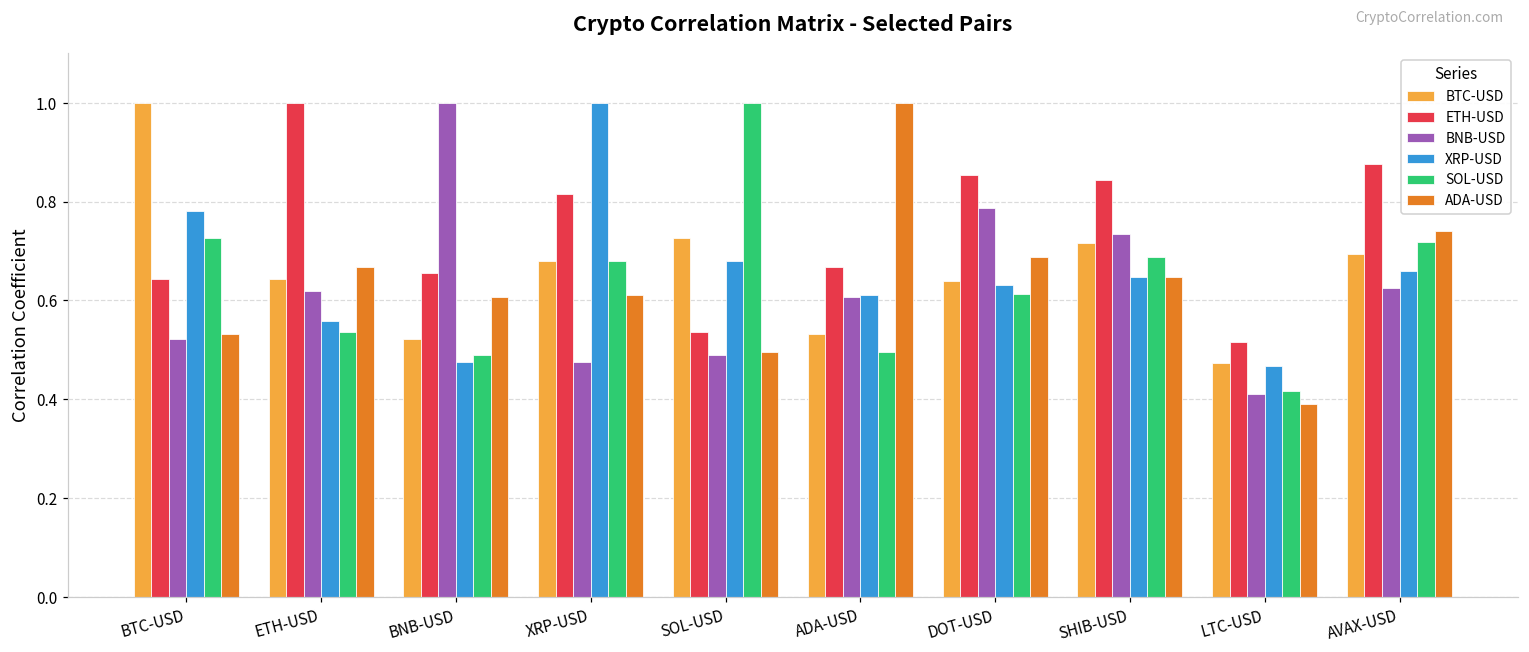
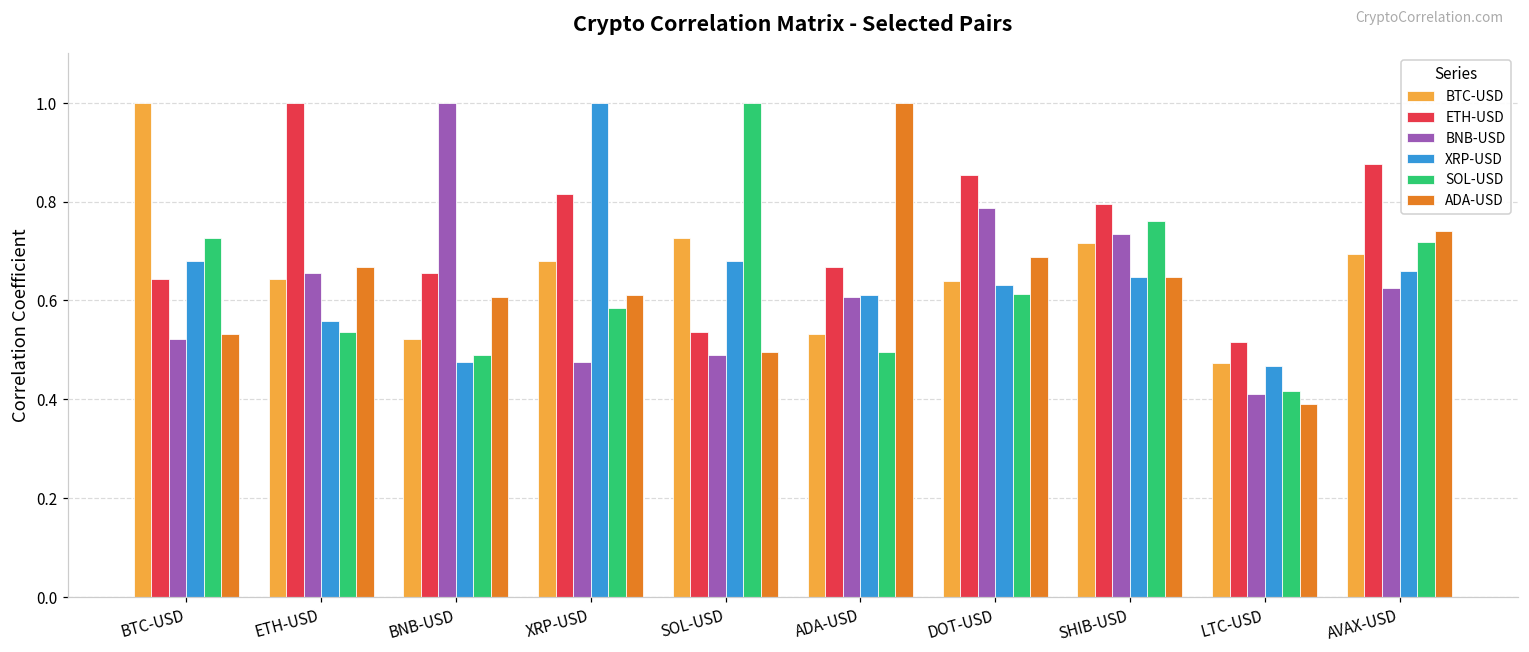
  {
    "ETH-USD": {
      "BTC-USD": 0.64,
      "ETH-USD": 1.00,
      "BNB-USD": 0.66,
      "XRP-USD": 0.81,
      "SOL-USD": 0.54,
      "ADA-USD": 0.67,
      "DOT-USD": 0.85,
-     "SHIB-USD": 0.84,
+     "SHIB-USD": 0.79,
      "LTC-USD": 0.52,
      "AVAX-USD": 0.88
    },
    "BNB-USD": {
      "BTC-USD": 0.52,
-     "ETH-USD": 0.62,
+     "ETH-USD": 0.66,
      "BNB-USD": 1.00,
      "XRP-USD": 0.47,
      "SOL-USD": 0.49,
      "ADA-USD": 0.61,
      "DOT-USD": 0.79,
      "SHIB-USD": 0.73,
      "LTC-USD": 0.41,
      "AVAX-USD": 0.62
    },
    "XRP-USD": {
-     "BTC-USD": 0.78,
+     "BTC-USD": 0.68,
      "ETH-USD": 0.56,
      "BNB-USD": 0.47,
      "XRP-USD": 1.00,
      "SOL-USD": 0.68,
      "ADA-USD": 0.61,
      "DOT-USD": 0.63,
      "SHIB-USD": 0.65,
      "LTC-USD": 0.47,
      "AVAX-USD": 0.66
    },
    "SOL-USD": {
      "BTC-USD": 0.73,
      "ETH-USD": 0.54,
      "BNB-USD": 0.49,
-     "XRP-USD": 0.68,
+     "XRP-USD": 0.59,
      "SOL-USD": 1.00,
      "ADA-USD": 0.49,
      "DOT-USD": 0.61,
-     "SHIB-USD": 0.69,
+     "SHIB-USD": 0.76,
      "LTC-USD": 0.42,
      "AVAX-USD": 0.72
    }
  }
